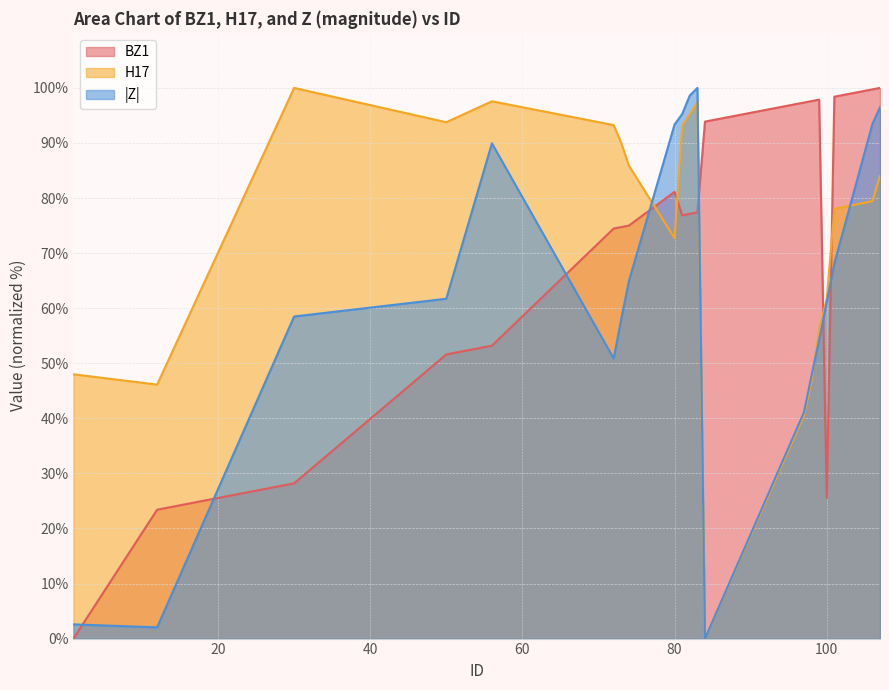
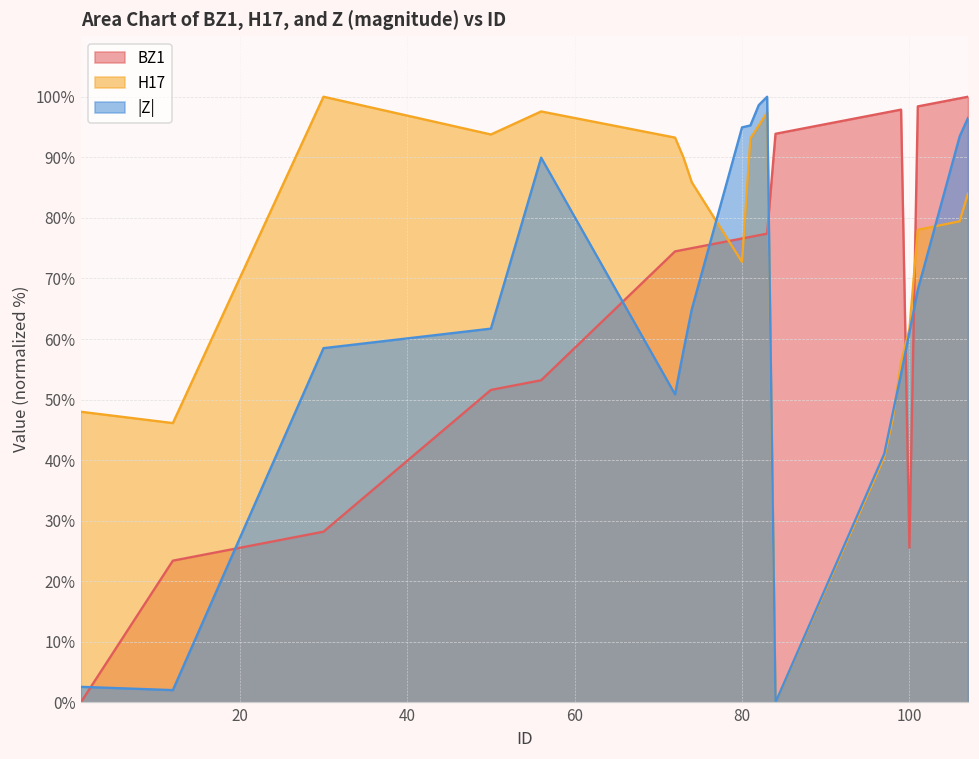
  {
    "BZ1": {
-     "80": "81%",
+     "80": "77%",
      "100": "26%"
    },
    "H17": {
      "80": "73%",
      "100": "62%"
    },
    "|Z|": {
-     "80": "93%",
+     "80": "95%",
      "100": "61%"
    }
  }
